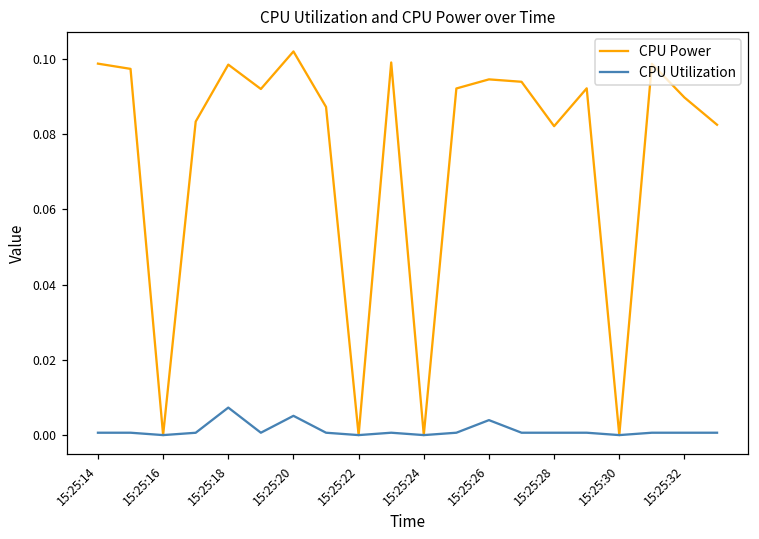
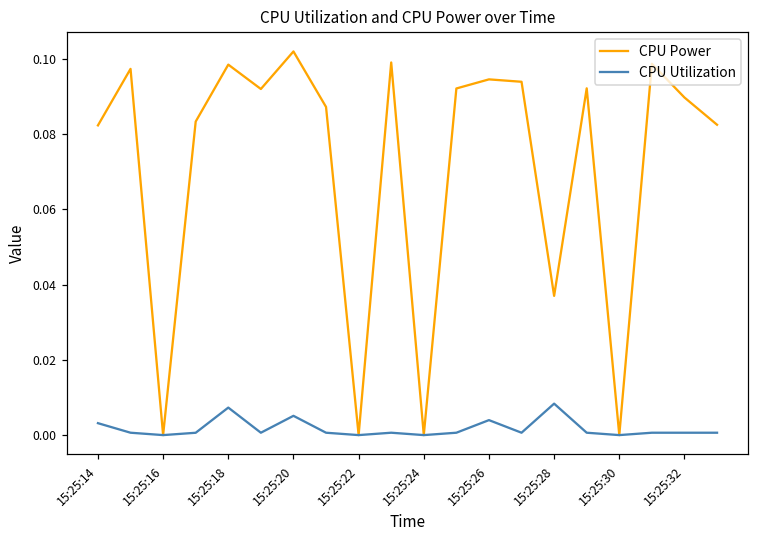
  {
    "CPU Power": {
-     "15:25:14": 0.099,
+     "15:25:14": 0.082,
      "15:25:18": 0.098,
      "15:25:20": 0.102,
      "15:25:26": 0.095,
-     "15:25:28": 0.082,
+     "15:25:28": 0.037,
      "15:25:32": 0.090
    },
    "CPU Utilization": {
-     "15:25:14": 0.001,
+     "15:25:14": 0.003,
      "15:25:18": 0.007,
      "15:25:20": 0.005,
      "15:25:26": 0.004,
-     "15:25:28": 0.001,
+     "15:25:28": 0.008,
      "15:25:32": 0.001
    }
  }
